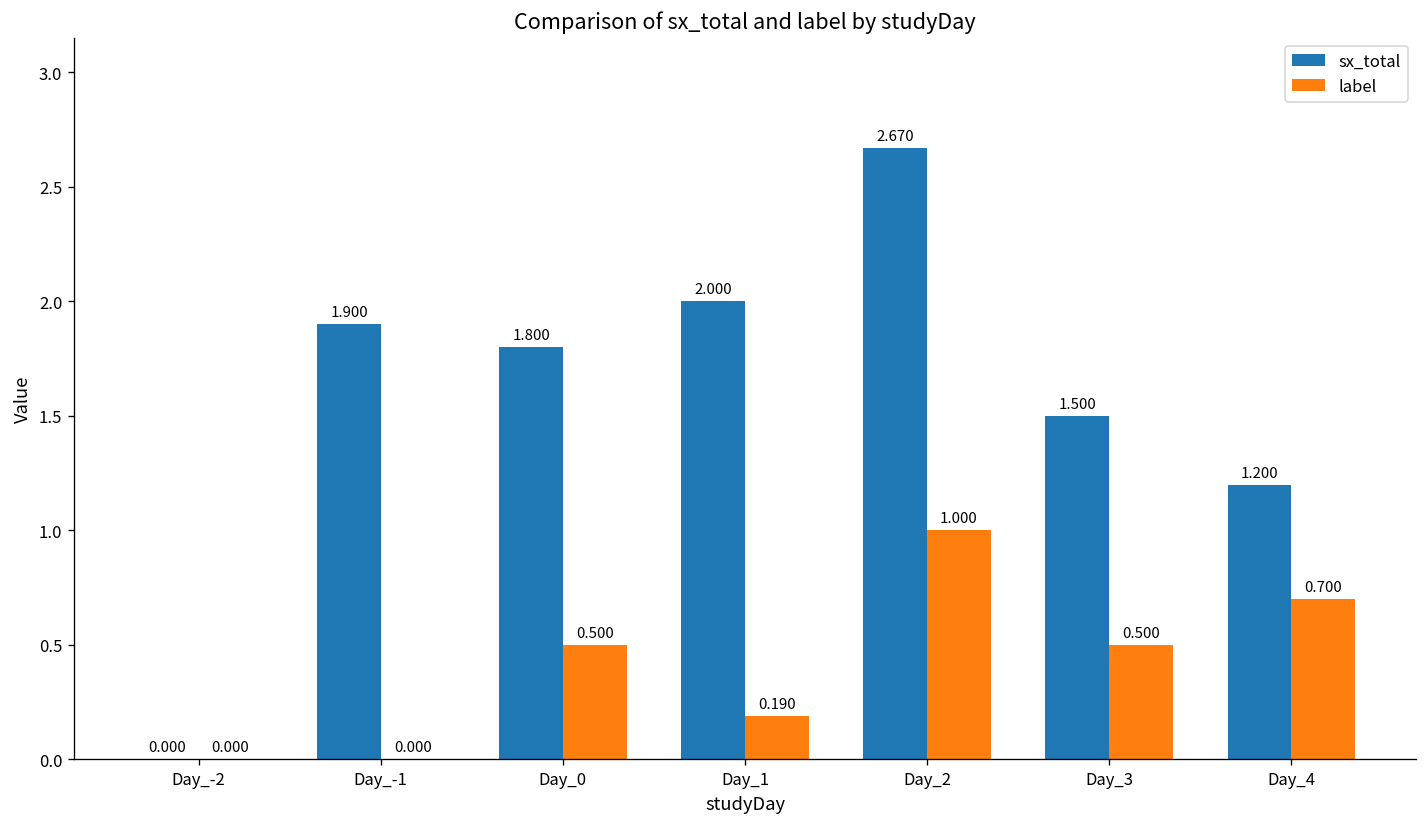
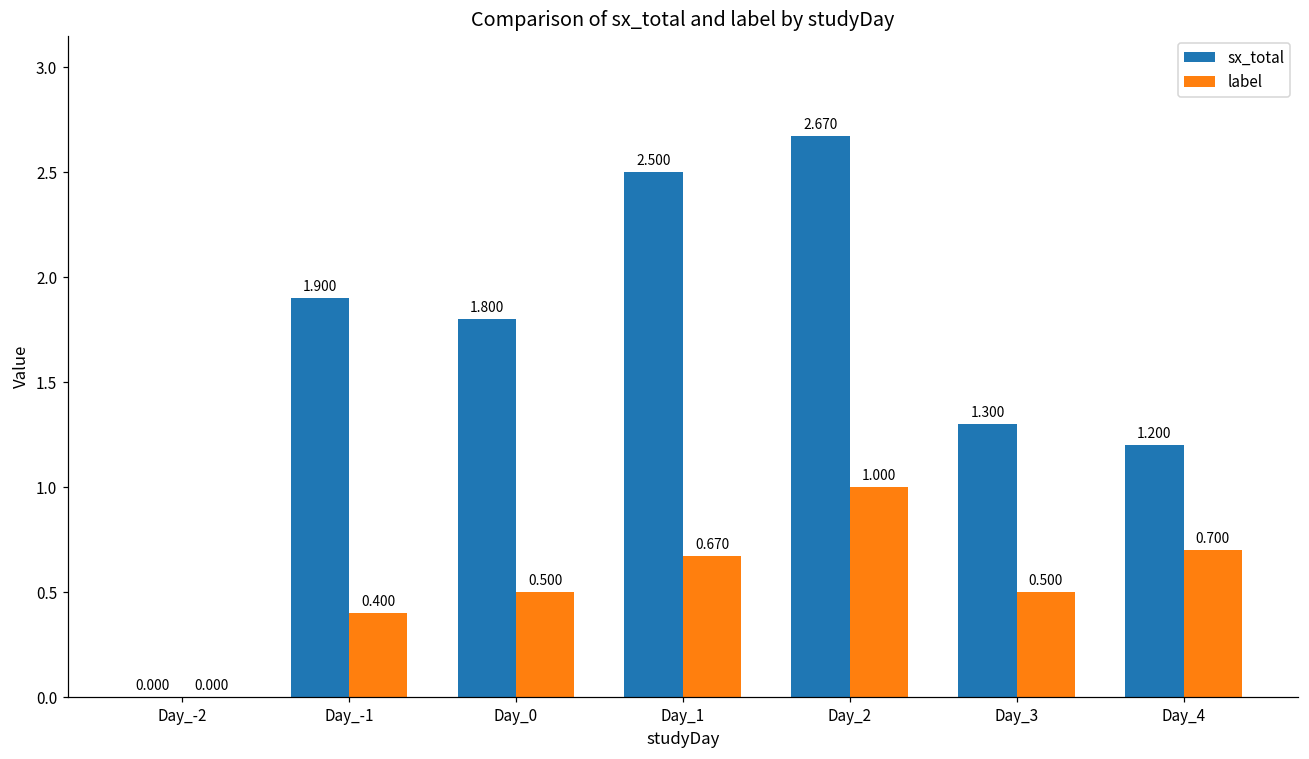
  {
    "sx_total": {
      "Day_-2": 0.000,
      "Day_-1": 1.900,
      "Day_0": 1.800,
-     "Day_1": 2.000,
+     "Day_1": 2.500,
      "Day_2": 2.670,
-     "Day_3": 1.500,
+     "Day_3": 1.300,
      "Day_4": 1.200
    },
    "label": {
      "Day_-2": 0.000,
-     "Day_-1": 0.000,
+     "Day_-1": 0.400,
      "Day_0": 0.500,
-     "Day_1": 0.190,
+     "Day_1": 0.670,
      "Day_2": 1.000,
      "Day_3": 0.500,
      "Day_4": 0.700
    }
  }
